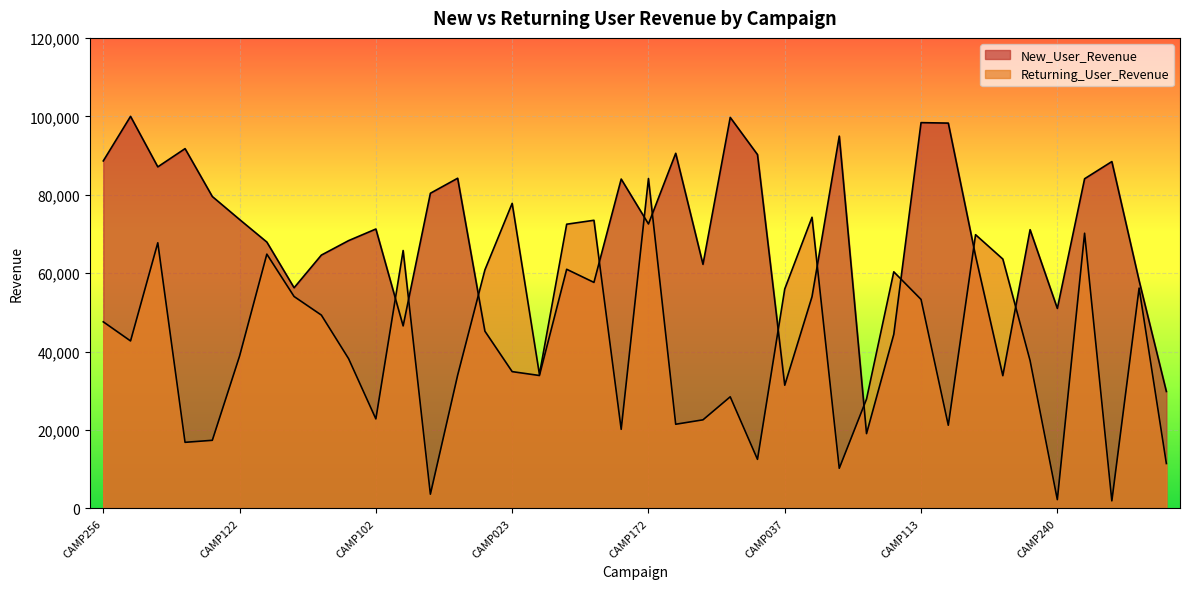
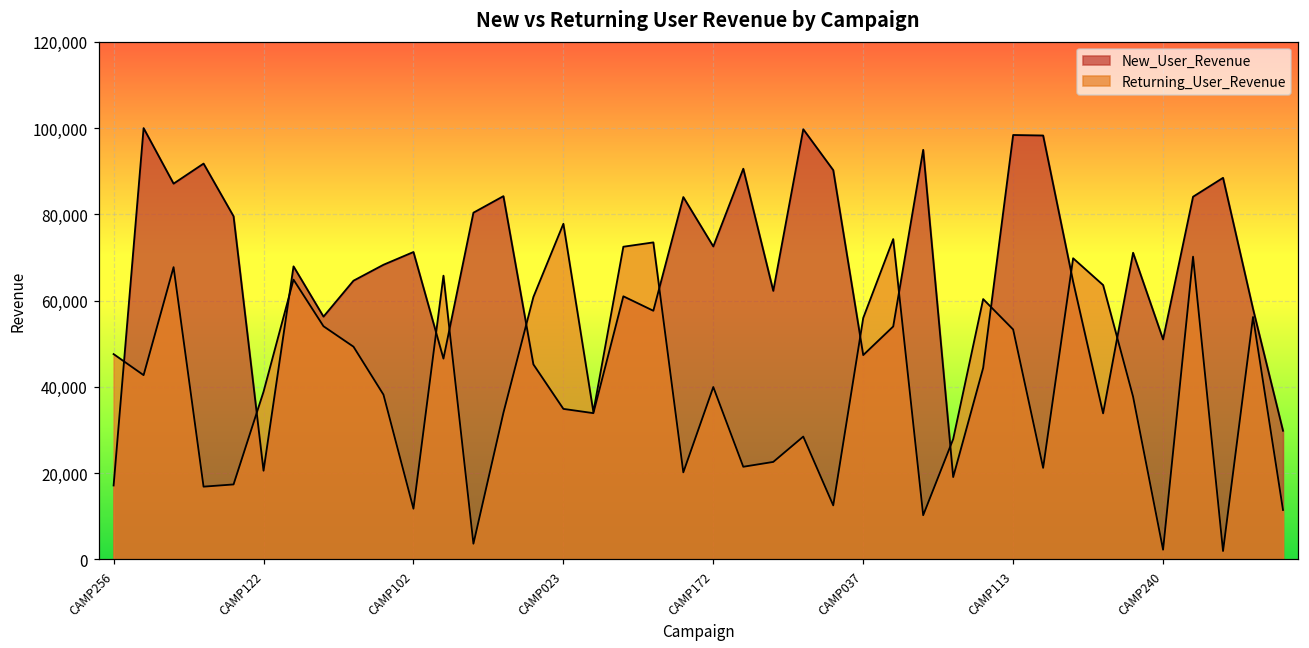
  {
    "New_User_Revenue": {
-     "CAMP256": "89,000",
-     "CAMP122": "74,000",
+     "CAMP256": "17,000",
+     "CAMP122": "21,000",
      "CAMP102": "71,000",
      "CAMP023": "35,000",
      "CAMP172": "73,000",
-     "CAMP037": "31,000",
+     "CAMP037": "47,000",
      "CAMP113": "98,000",
      "CAMP240": "51,000"
    },
    "Returning_User_Revenue": {
      "CAMP256": "48,000",
      "CAMP122": "39,000",
-     "CAMP102": "23,000",
+     "CAMP102": "12,000",
      "CAMP023": "78,000",
-     "CAMP172": "84,000",
+     "CAMP172": "40,000",
      "CAMP037": "56,000",
      "CAMP113": "53,000",
      "CAMP240": "2,000"
    }
  }
